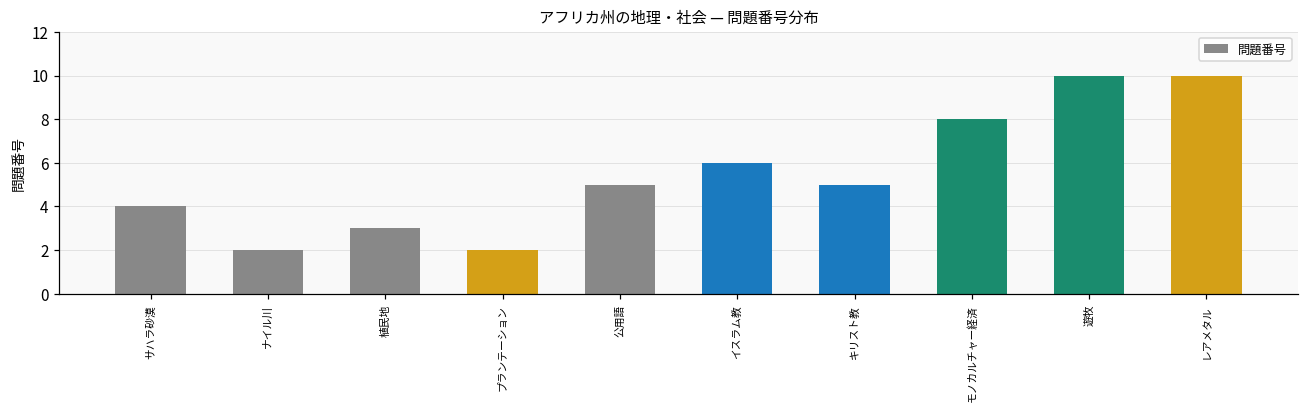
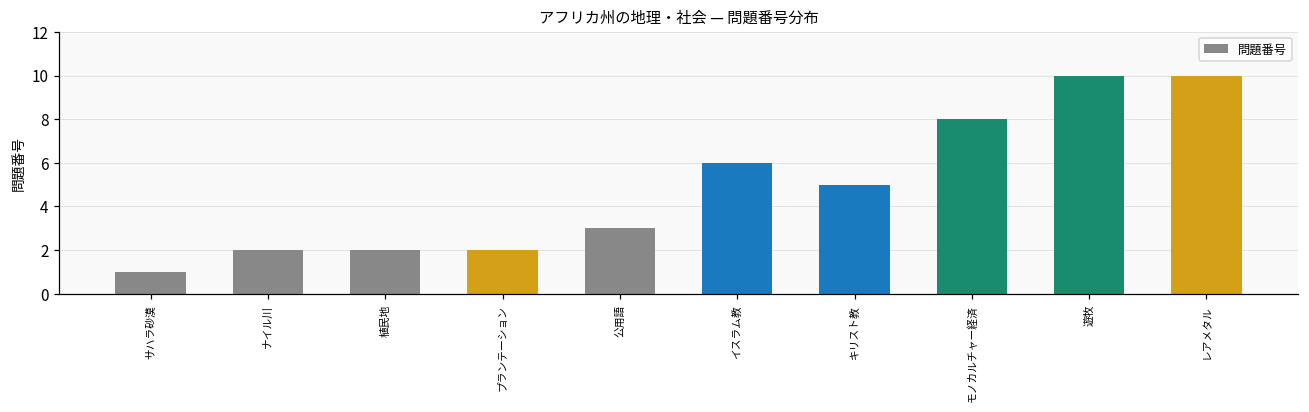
  {
-   "サハラ砂漠": 4,
+   "サハラ砂漠": 1,
    "ナイル川": 2,
-   "植民地": 3,
+   "植民地": 2,
    "プランテーション": 2,
-   "公用語": 5,
+   "公用語": 3,
    "イスラム教": 6,
    "キリスト教": 5,
    "モノカルチャー経済": 8,
    "遊牧": 10,
    "レアメタル": 10
  }
